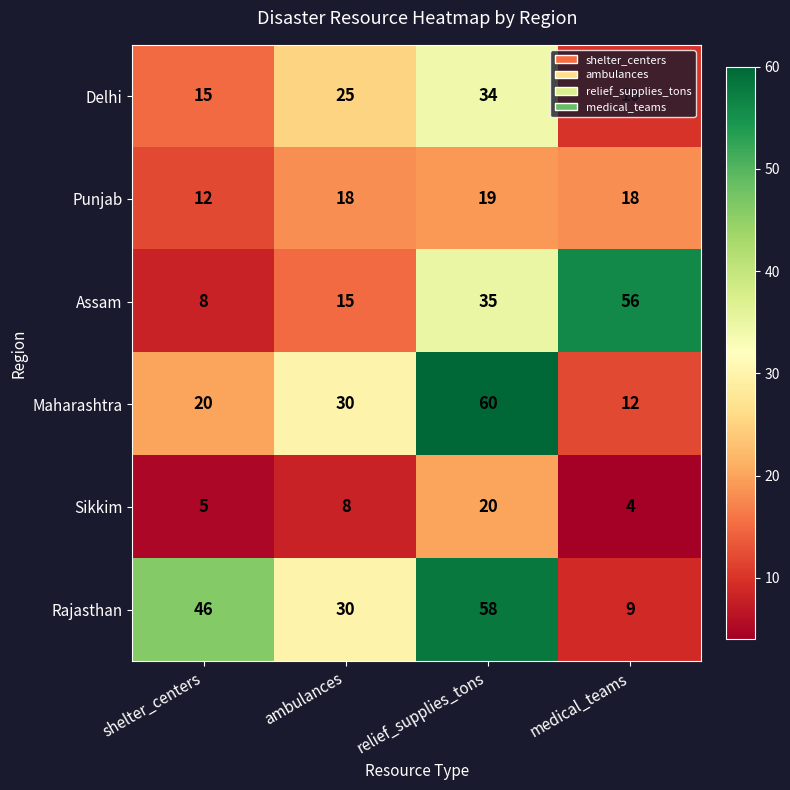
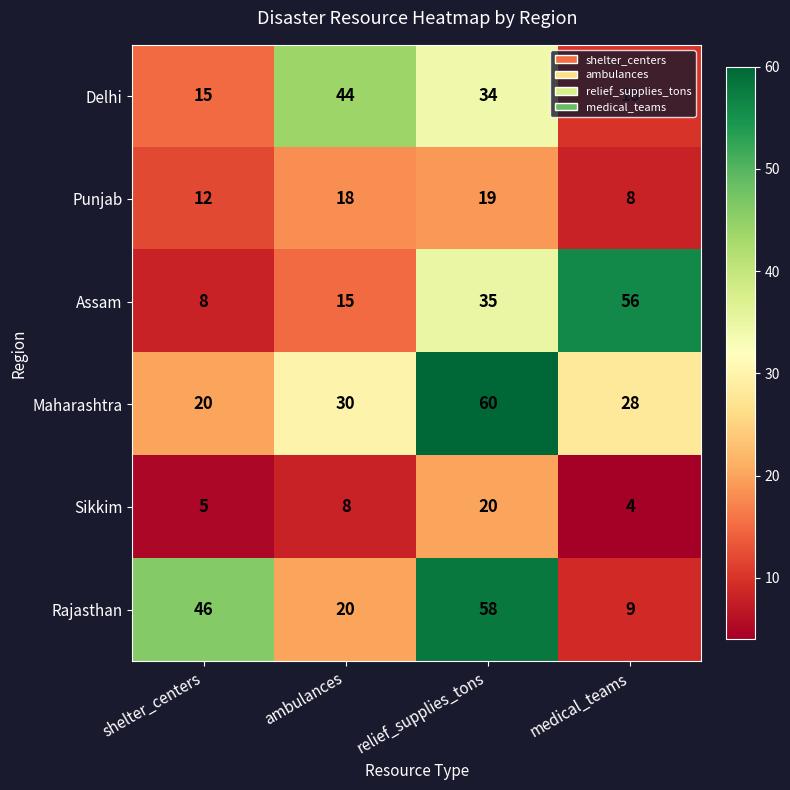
  {
    "Delhi": {
      "shelter_centers": 15,
-     "ambulances": 25,
+     "ambulances": 44,
      "relief_supplies_tons": 34
    },
    "Punjab": {
      "shelter_centers": 12,
      "ambulances": 18,
      "relief_supplies_tons": 19,
-     "medical_teams": 18
+     "medical_teams": 8
    },
    "Assam": {
      "shelter_centers": 8,
      "ambulances": 15,
      "relief_supplies_tons": 35,
      "medical_teams": 56
    },
    "Maharashtra": {
      "shelter_centers": 20,
      "ambulances": 30,
      "relief_supplies_tons": 60,
-     "medical_teams": 12
+     "medical_teams": 28
    },
    "Sikkim": {
      "shelter_centers": 5,
      "ambulances": 8,
      "relief_supplies_tons": 20,
      "medical_teams": 4
    },
    "Rajasthan": {
      "shelter_centers": 46,
-     "ambulances": 30,
+     "ambulances": 20,
      "relief_supplies_tons": 58,
      "medical_teams": 9
    }
  }
